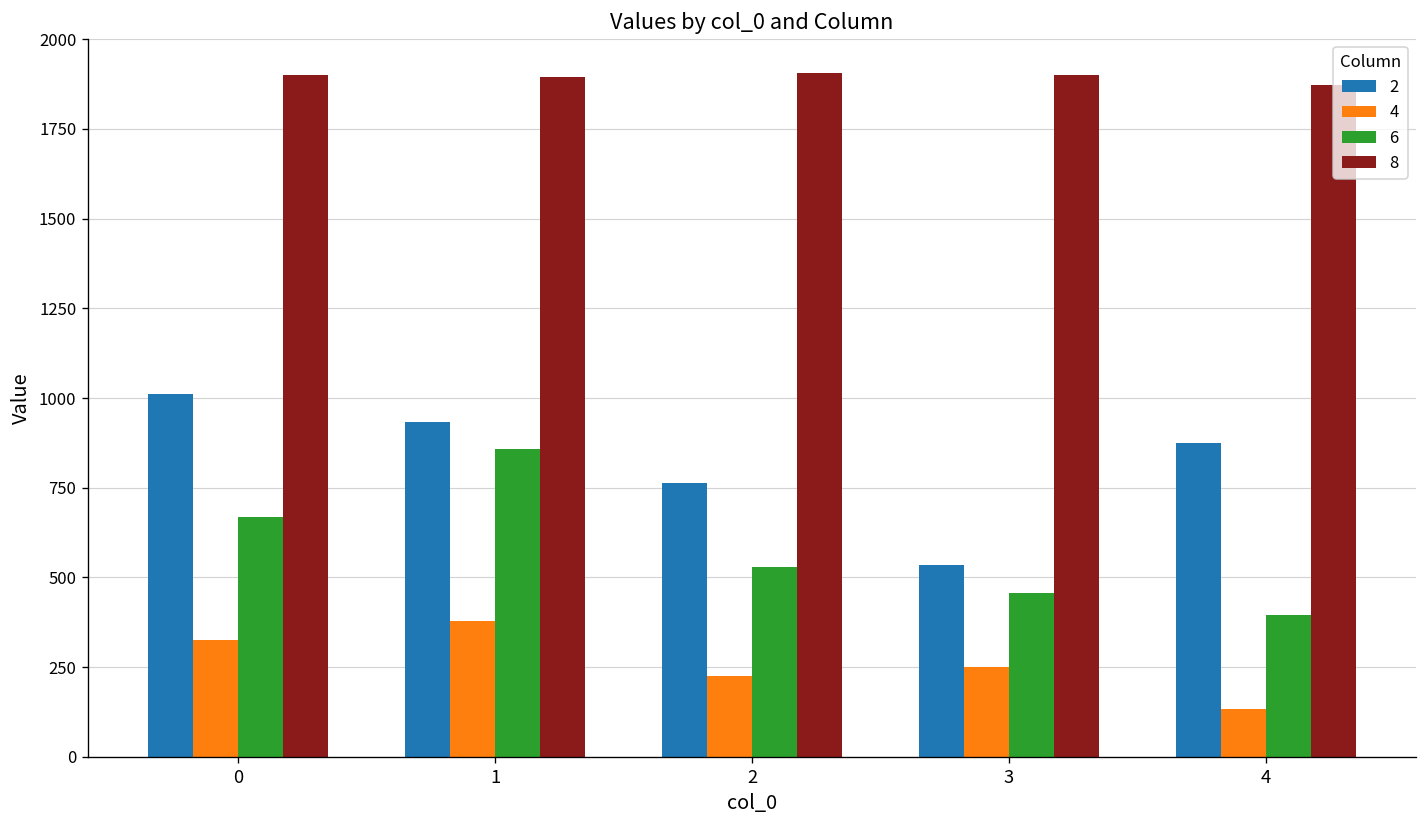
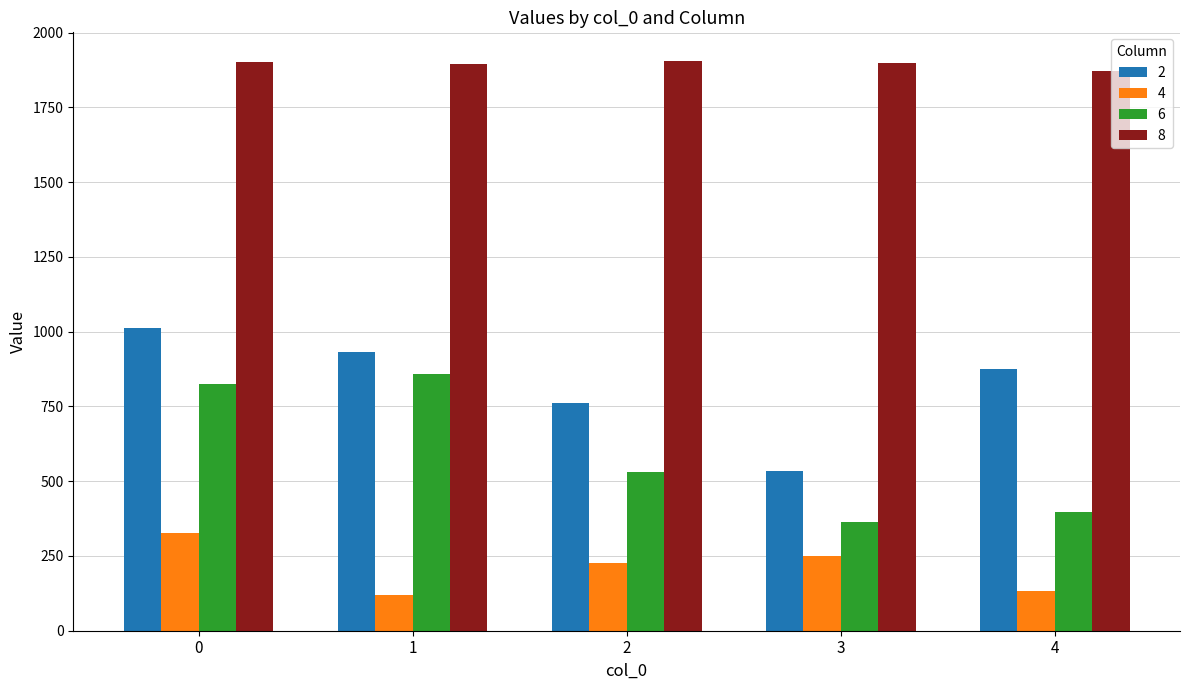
  {
    "2": {
      "0": 1010,
      "1": 930,
      "2": 760,
      "3": 530,
      "4": 870
    },
    "4": {
      "0": 330,
-     "1": 380,
+     "1": 120,
      "2": 230,
      "3": 250,
      "4": 130
    },
    "6": {
-     "0": 670,
+     "0": 830,
      "1": 860,
      "2": 530,
-     "3": 460,
+     "3": 360,
      "4": 400
    },
    "8": {
      "0": 1900,
      "1": 1900,
      "2": 1910,
      "3": 1900,
      "4": 1870
    }
  }
